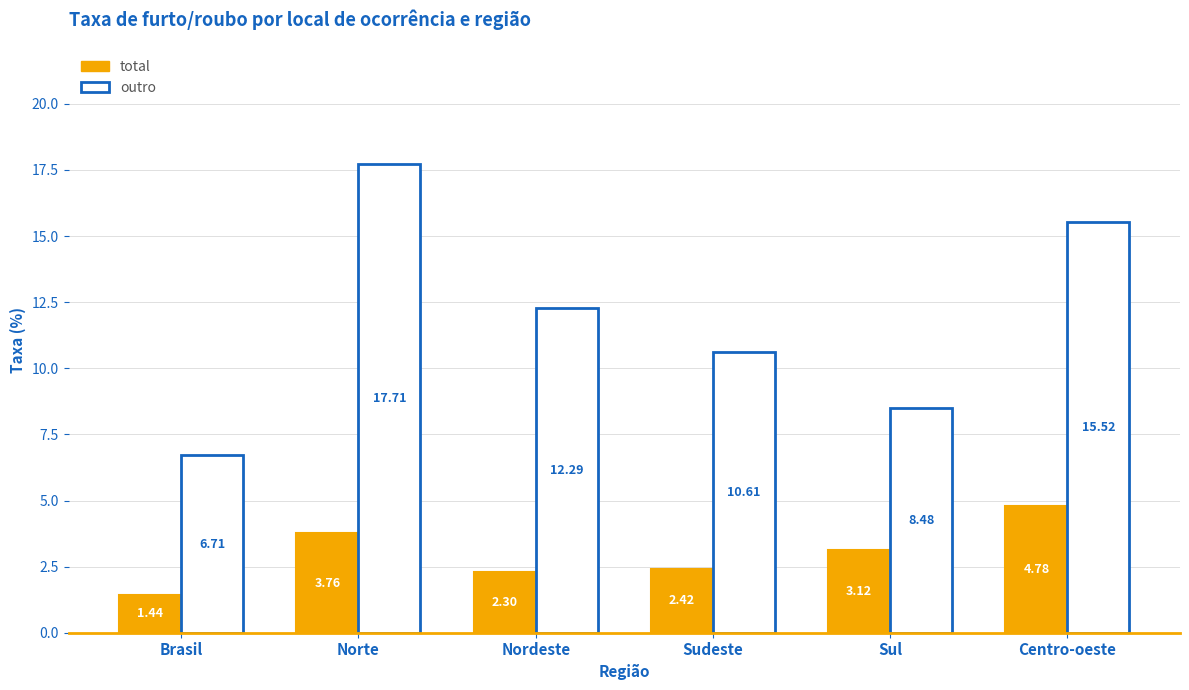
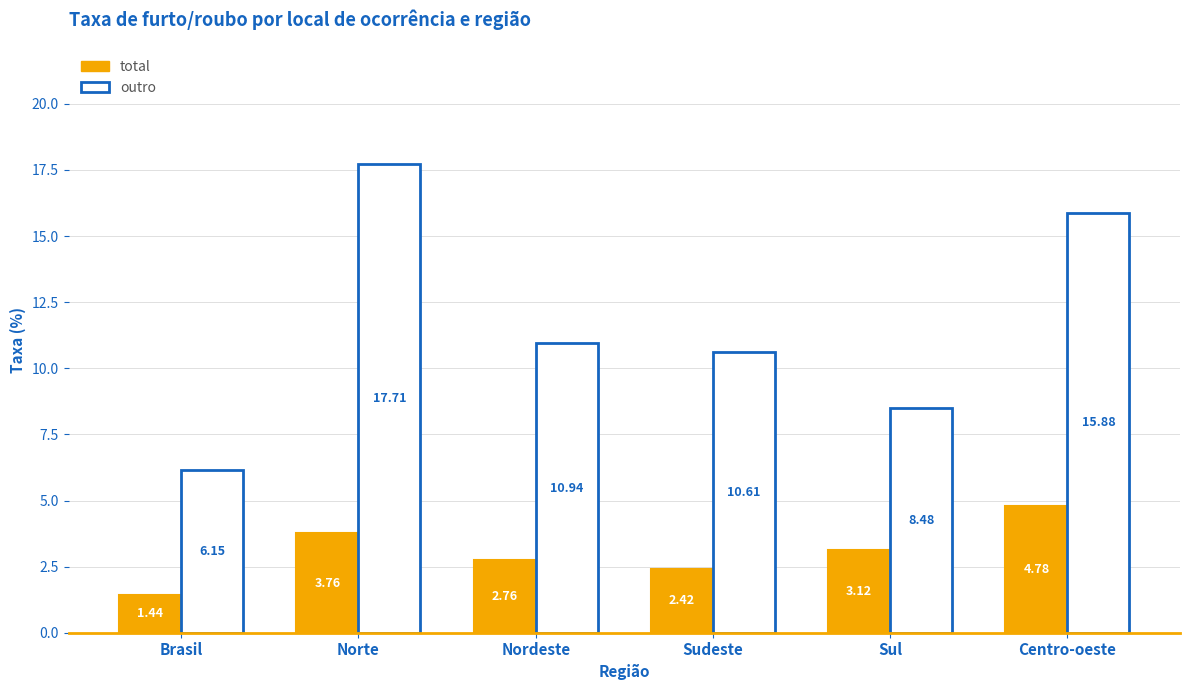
  {
    "total": {
      "Brasil": 1.44,
      "Norte": 3.76,
-     "Nordeste": 2.30,
+     "Nordeste": 2.76,
      "Sudeste": 2.42,
      "Sul": 3.12,
      "Centro-oeste": 4.78
    },
    "outro": {
-     "Brasil": 6.71,
+     "Brasil": 6.15,
      "Norte": 17.71,
-     "Nordeste": 12.29,
+     "Nordeste": 10.94,
      "Sudeste": 10.61,
      "Sul": 8.48,
-     "Centro-oeste": 15.52
+     "Centro-oeste": 15.88
    }
  }
